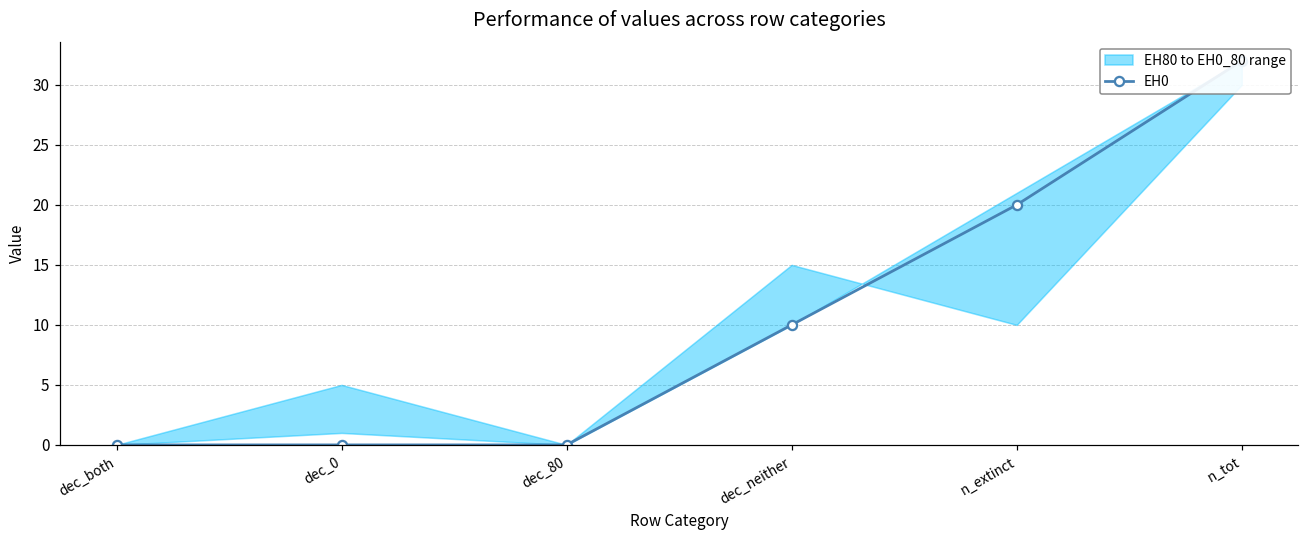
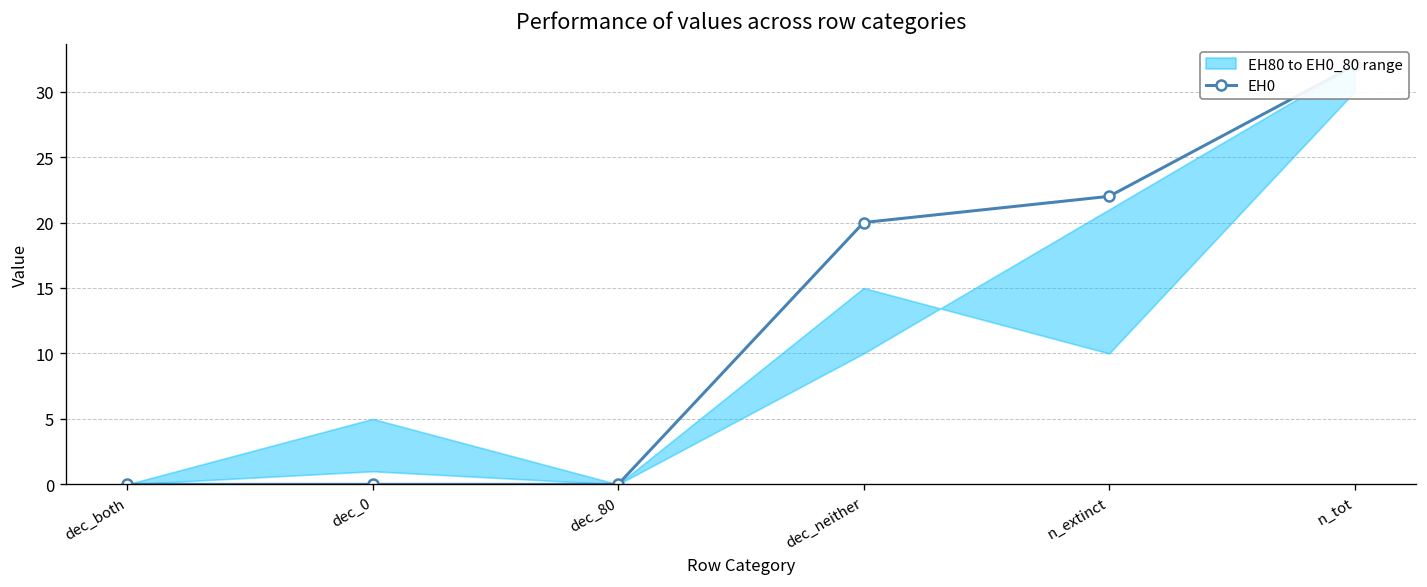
  {
    "EH0": {
      "dec_0": 0,
-     "dec_neither": 10,
-     "n_extinct": 20
+     "dec_neither": 20,
+     "n_extinct": 22
    }
  }
